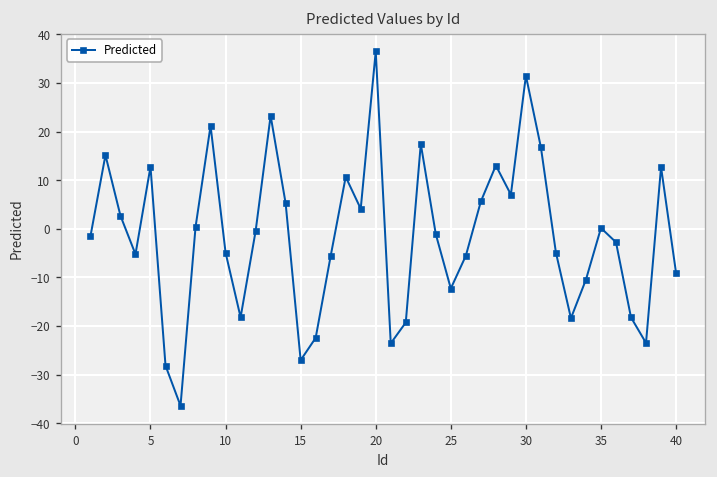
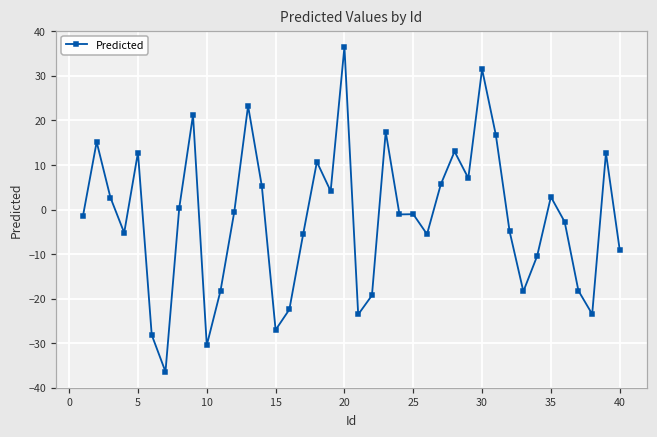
  {
    "5": 13,
-   "10": -5,
+   "10": -30,
    "15": -27,
    "20": 37,
-   "25": -12,
+   "25": -1,
    "30": 32,
-   "35": 0,
+   "35": 3,
    "40": -9
  }
